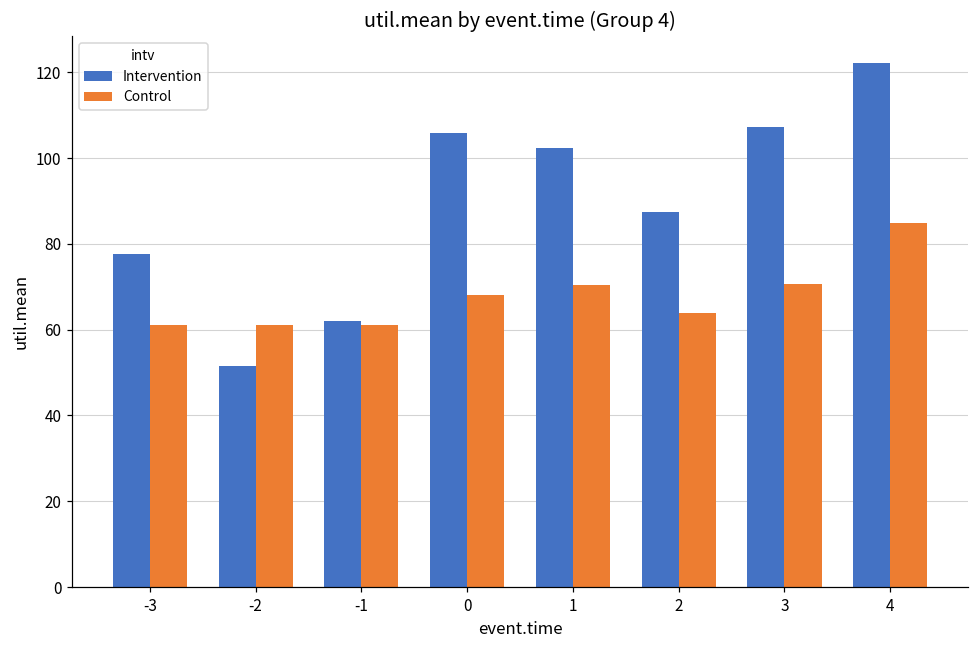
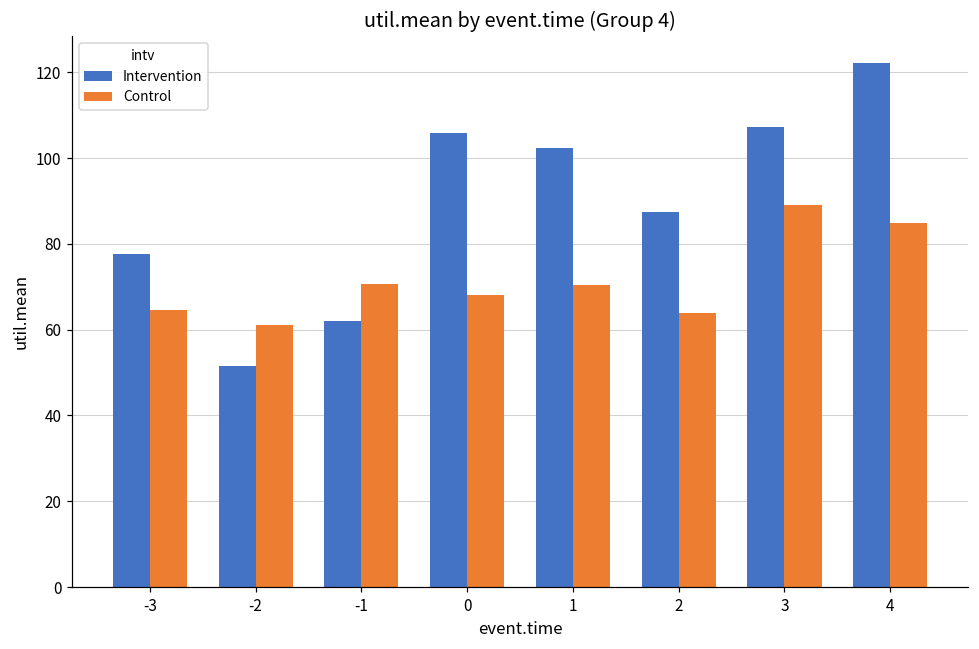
  {
    "Intervention": {
      "-3": 78,
      "-2": 52,
      "-1": 62,
      "0": 106,
      "1": 102,
      "2": 87,
      "3": 107,
      "4": 122
    },
    "Control": {
-     "-3": 61,
+     "-3": 65,
      "-2": 61,
-     "-1": 61,
+     "-1": 71,
      "0": 68,
      "1": 70,
      "2": 64,
-     "3": 71,
+     "3": 89,
      "4": 85
    }
  }
